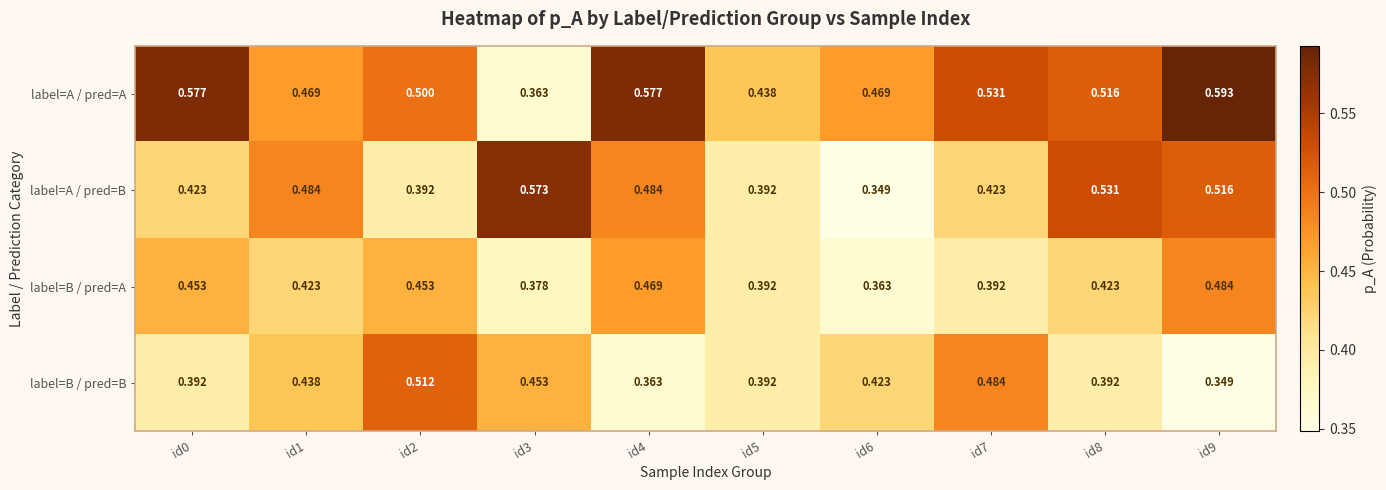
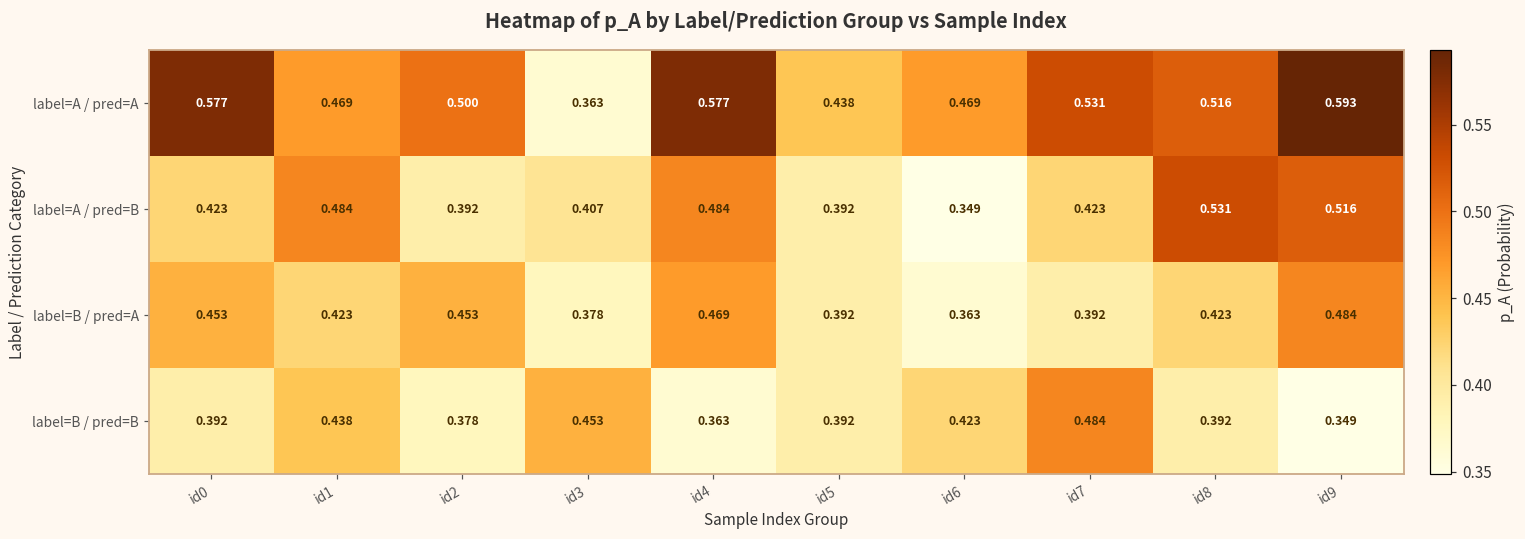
  {
    "label=A / pred=A": {
      "id0": 0.577,
      "id1": 0.469,
      "id2": 0.500,
      "id3": 0.363,
      "id4": 0.577,
      "id5": 0.438,
      "id6": 0.469,
      "id7": 0.531,
      "id8": 0.516,
      "id9": 0.593
    },
    "label=A / pred=B": {
      "id0": 0.423,
      "id1": 0.484,
      "id2": 0.392,
-     "id3": 0.573,
+     "id3": 0.407,
      "id4": 0.484,
      "id5": 0.392,
      "id6": 0.349,
      "id7": 0.423,
      "id8": 0.531,
      "id9": 0.516
    },
    "label=B / pred=A": {
      "id0": 0.453,
      "id1": 0.423,
      "id2": 0.453,
      "id3": 0.378,
      "id4": 0.469,
      "id5": 0.392,
      "id6": 0.363,
      "id7": 0.392,
      "id8": 0.423,
      "id9": 0.484
    },
    "label=B / pred=B": {
      "id0": 0.392,
      "id1": 0.438,
-     "id2": 0.512,
+     "id2": 0.378,
      "id3": 0.453,
      "id4": 0.363,
      "id5": 0.392,
      "id6": 0.423,
      "id7": 0.484,
      "id8": 0.392,
      "id9": 0.349
    }
  }
